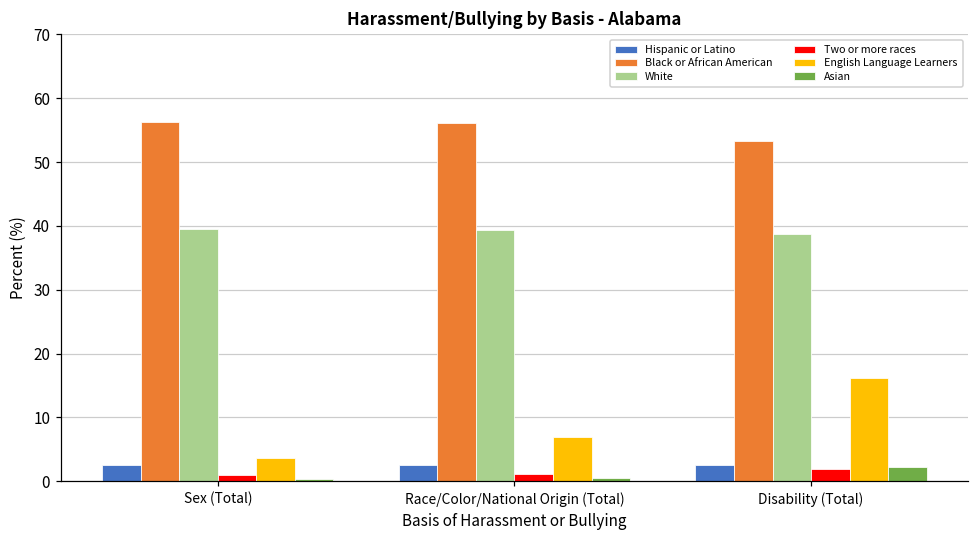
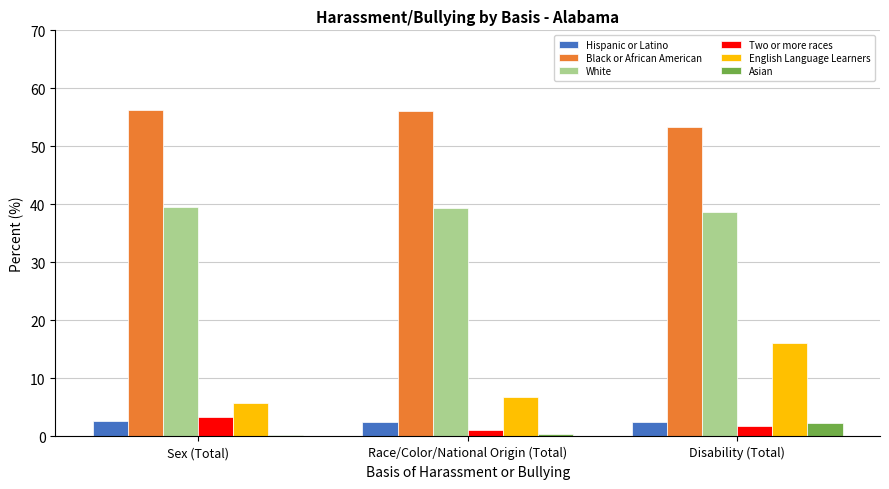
  {
    "Hispanic or Latino": {
      "Sex (Total)": 3,
      "Race/Color/National Origin (Total)": 3,
      "Disability (Total)": 3
    },
    "Black or African American": {
      "Sex (Total)": 56,
      "Race/Color/National Origin (Total)": 56,
      "Disability (Total)": 53
    },
    "White": {
      "Sex (Total)": 40,
      "Race/Color/National Origin (Total)": 39,
      "Disability (Total)": 39
    },
    "Two or more races": {
-     "Sex (Total)": 1,
+     "Sex (Total)": 3,
      "Race/Color/National Origin (Total)": 1,
      "Disability (Total)": 2
    },
    "English Language Learners": {
-     "Sex (Total)": 4,
+     "Sex (Total)": 6,
      "Race/Color/National Origin (Total)": 7,
      "Disability (Total)": 16
    },
    "Asian": {
      "Race/Color/National Origin (Total)": 0,
      "Disability (Total)": 2
    }
  }
